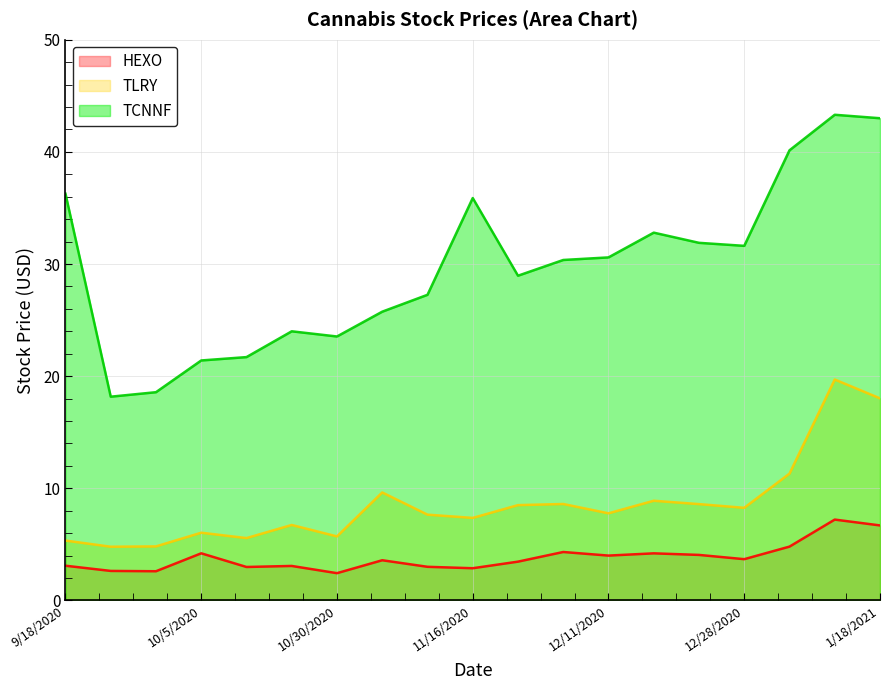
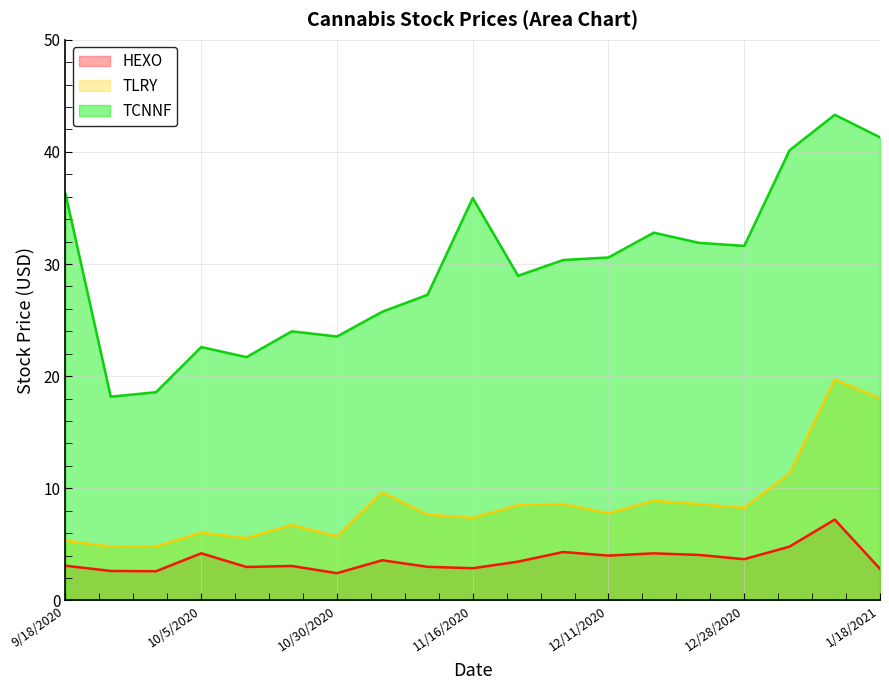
  {
    "HEXO": {
      "9/18/2020": 3.1,
      "10/5/2020": 4.2,
      "10/30/2020": 2.4,
      "11/16/2020": 2.9,
      "12/11/2020": 4.0,
      "12/28/2020": 3.7,
-     "1/18/2021": 6.7
+     "1/18/2021": 2.8
    },
    "TLRY": {
      "9/18/2020": 5.3,
      "10/5/2020": 6.0,
      "10/30/2020": 5.7,
      "11/16/2020": 7.4,
      "12/11/2020": 7.8,
      "12/28/2020": 8.3,
      "1/18/2021": 18.0
    },
    "TCNNF": {
      "9/18/2020": 36.3,
-     "10/5/2020": 21.4,
+     "10/5/2020": 22.6,
      "10/30/2020": 23.5,
      "11/16/2020": 35.9,
      "12/11/2020": 30.6,
      "12/28/2020": 31.6,
-     "1/18/2021": 43.0
+     "1/18/2021": 41.3
    }
  }
